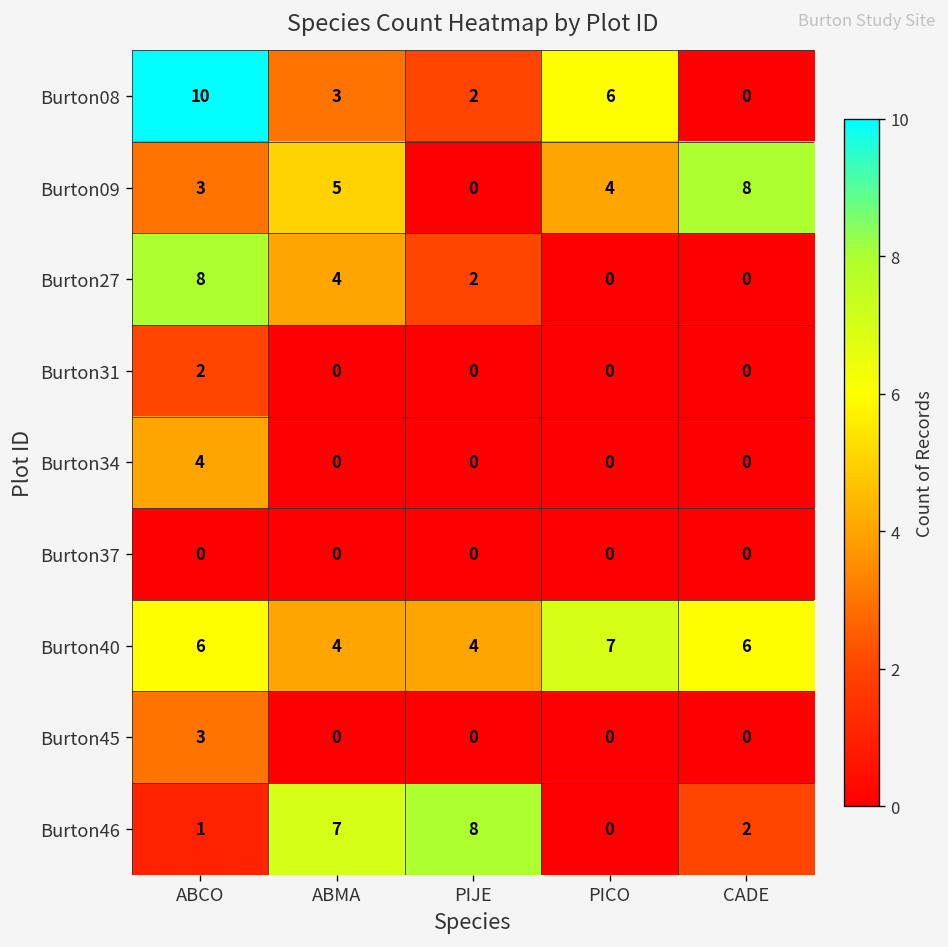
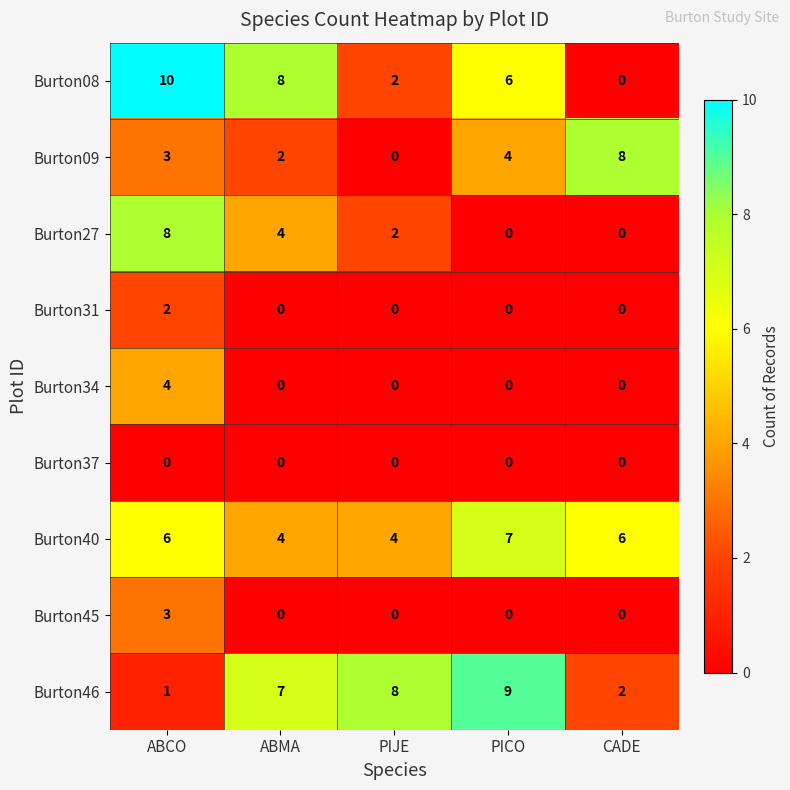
  {
    "Burton08": {
      "ABCO": 10,
-     "ABMA": 3,
+     "ABMA": 8,
      "PIJE": 2,
      "PICO": 6,
      "CADE": 0
    },
    "Burton09": {
      "ABCO": 3,
-     "ABMA": 5,
+     "ABMA": 2,
      "PIJE": 0,
      "PICO": 4,
      "CADE": 8
    },
    "Burton27": {
      "ABCO": 8,
      "ABMA": 4,
      "PIJE": 2,
      "PICO": 0,
      "CADE": 0
    },
    "Burton31": {
      "ABCO": 2,
      "ABMA": 0,
      "PIJE": 0,
      "PICO": 0,
      "CADE": 0
    },
    "Burton34": {
      "ABCO": 4,
      "ABMA": 0,
      "PIJE": 0,
      "PICO": 0,
      "CADE": 0
    },
    "Burton37": {
      "ABCO": 0,
      "ABMA": 0,
      "PIJE": 0,
      "PICO": 0,
      "CADE": 0
    },
    "Burton40": {
      "ABCO": 6,
      "ABMA": 4,
      "PIJE": 4,
      "PICO": 7,
      "CADE": 6
    },
    "Burton45": {
      "ABCO": 3,
      "ABMA": 0,
      "PIJE": 0,
      "PICO": 0,
      "CADE": 0
    },
    "Burton46": {
      "ABCO": 1,
      "ABMA": 7,
      "PIJE": 8,
-     "PICO": 0,
+     "PICO": 9,
      "CADE": 2
    }
  }
